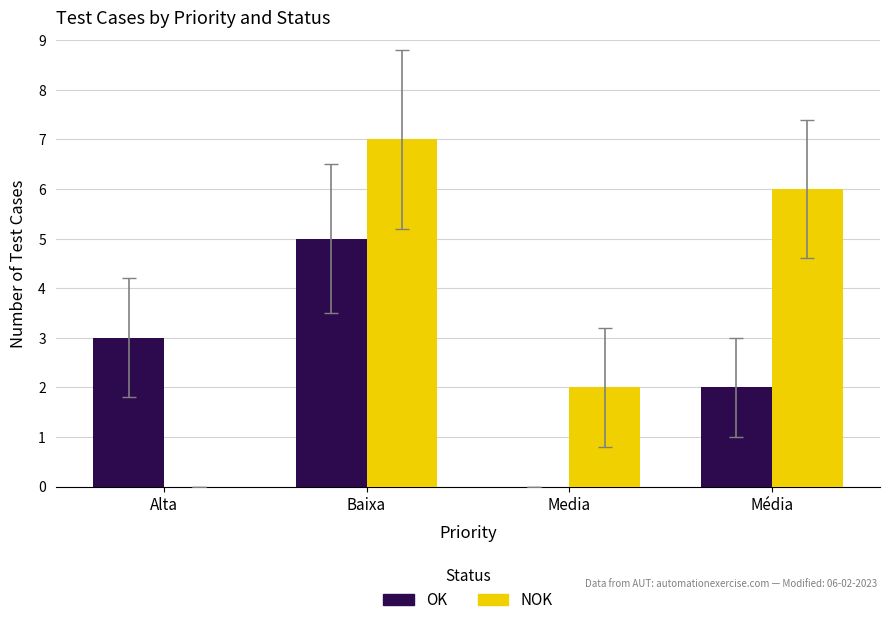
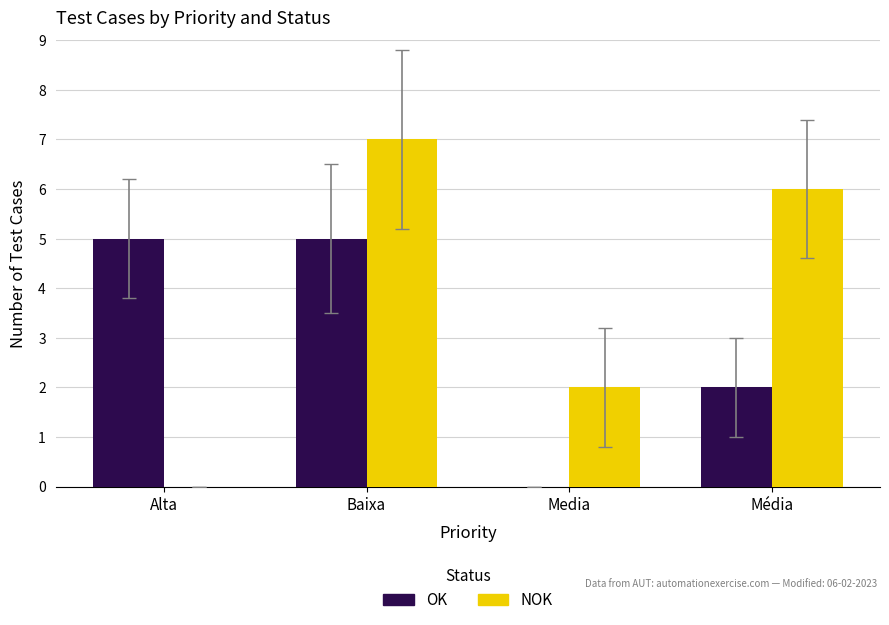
  {
    "OK": {
-     "Alta": 3,
+     "Alta": 5,
      "Baixa": 5,
      "Media": 0,
      "Média": 2
    },
    "NOK": {
      "Alta": 0,
      "Baixa": 7,
      "Media": 2,
      "Média": 6
    }
  }
